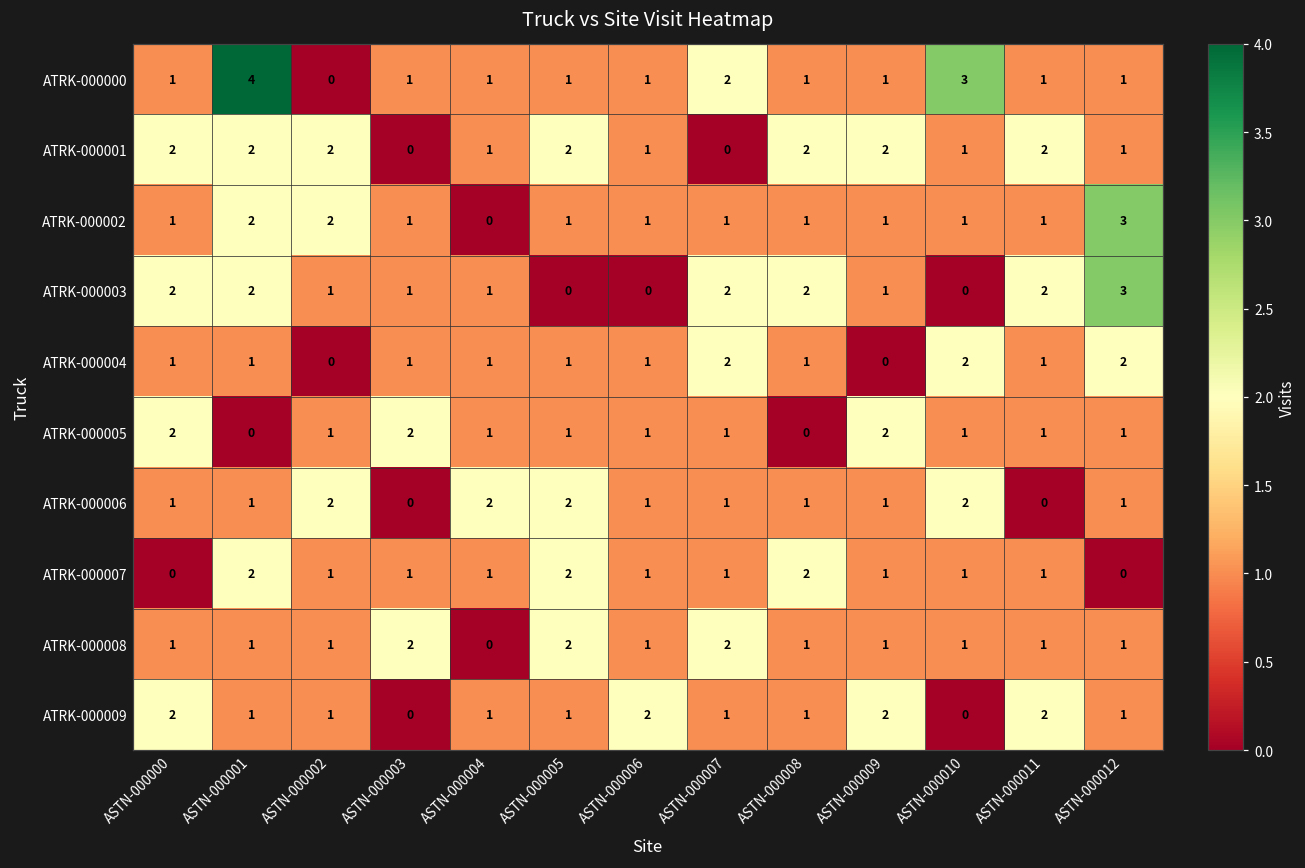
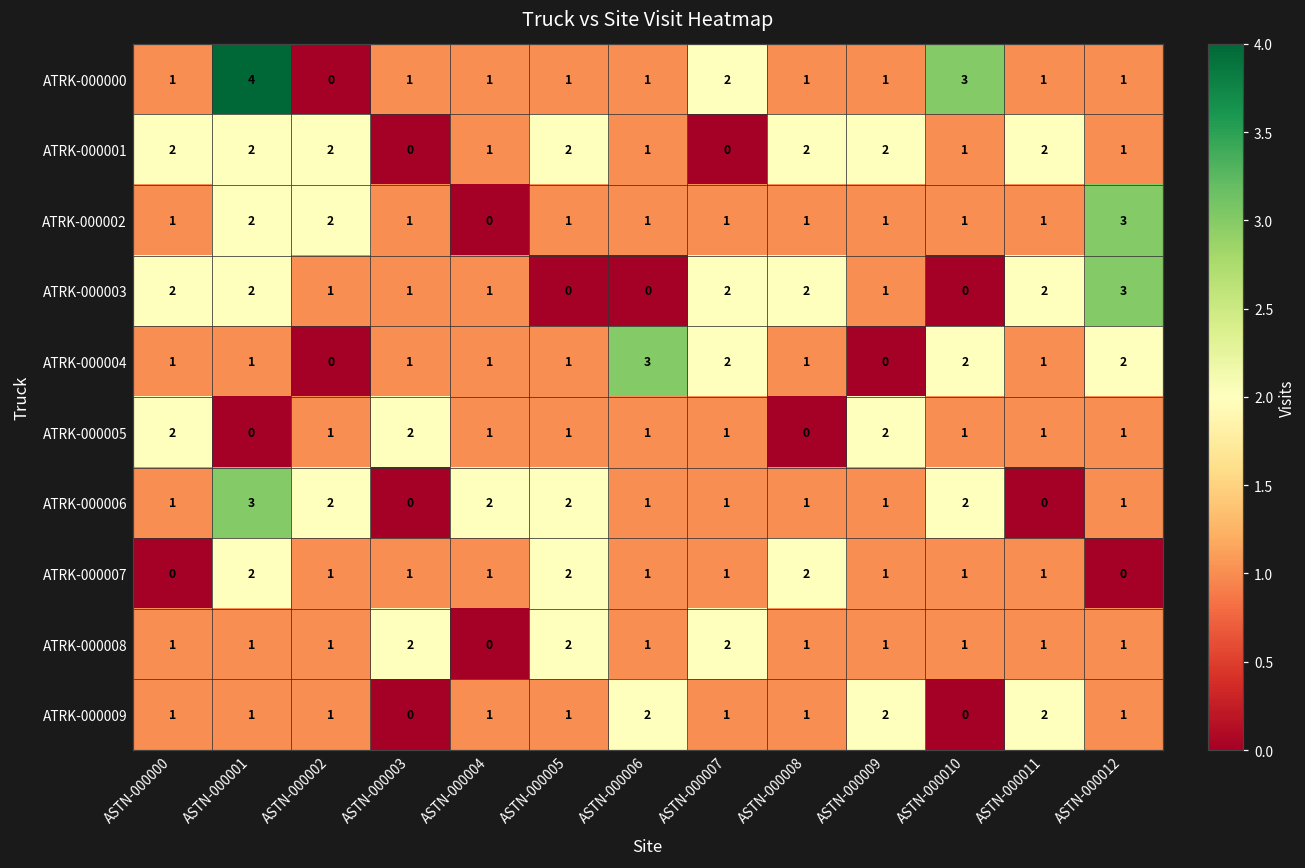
  {
    "ATRK-000000": {
      "ASTN-000000": 1,
      "ASTN-000001": 4,
      "ASTN-000002": 0,
      "ASTN-000003": 1,
      "ASTN-000004": 1,
      "ASTN-000005": 1,
      "ASTN-000006": 1,
      "ASTN-000007": 2,
      "ASTN-000008": 1,
      "ASTN-000009": 1,
      "ASTN-000010": 3,
      "ASTN-000011": 1,
      "ASTN-000012": 1
    },
    "ATRK-000001": {
      "ASTN-000000": 2,
      "ASTN-000001": 2,
      "ASTN-000002": 2,
      "ASTN-000003": 0,
      "ASTN-000004": 1,
      "ASTN-000005": 2,
      "ASTN-000006": 1,
      "ASTN-000007": 0,
      "ASTN-000008": 2,
      "ASTN-000009": 2,
      "ASTN-000010": 1,
      "ASTN-000011": 2,
      "ASTN-000012": 1
    },
    "ATRK-000002": {
      "ASTN-000000": 1,
      "ASTN-000001": 2,
      "ASTN-000002": 2,
      "ASTN-000003": 1,
      "ASTN-000004": 0,
      "ASTN-000005": 1,
      "ASTN-000006": 1,
      "ASTN-000007": 1,
      "ASTN-000008": 1,
      "ASTN-000009": 1,
      "ASTN-000010": 1,
      "ASTN-000011": 1,
      "ASTN-000012": 3
    },
    "ATRK-000003": {
      "ASTN-000000": 2,
      "ASTN-000001": 2,
      "ASTN-000002": 1,
      "ASTN-000003": 1,
      "ASTN-000004": 1,
      "ASTN-000005": 0,
      "ASTN-000006": 0,
      "ASTN-000007": 2,
      "ASTN-000008": 2,
      "ASTN-000009": 1,
      "ASTN-000010": 0,
      "ASTN-000011": 2,
      "ASTN-000012": 3
    },
    "ATRK-000004": {
      "ASTN-000000": 1,
      "ASTN-000001": 1,
      "ASTN-000002": 0,
      "ASTN-000003": 1,
      "ASTN-000004": 1,
      "ASTN-000005": 1,
-     "ASTN-000006": 1,
+     "ASTN-000006": 3,
      "ASTN-000007": 2,
      "ASTN-000008": 1,
      "ASTN-000009": 0,
      "ASTN-000010": 2,
      "ASTN-000011": 1,
      "ASTN-000012": 2
    },
    "ATRK-000005": {
      "ASTN-000000": 2,
      "ASTN-000001": 0,
      "ASTN-000002": 1,
      "ASTN-000003": 2,
      "ASTN-000004": 1,
      "ASTN-000005": 1,
      "ASTN-000006": 1,
      "ASTN-000007": 1,
      "ASTN-000008": 0,
      "ASTN-000009": 2,
      "ASTN-000010": 1,
      "ASTN-000011": 1,
      "ASTN-000012": 1
    },
    "ATRK-000006": {
      "ASTN-000000": 1,
-     "ASTN-000001": 1,
+     "ASTN-000001": 3,
      "ASTN-000002": 2,
      "ASTN-000003": 0,
      "ASTN-000004": 2,
      "ASTN-000005": 2,
      "ASTN-000006": 1,
      "ASTN-000007": 1,
      "ASTN-000008": 1,
      "ASTN-000009": 1,
      "ASTN-000010": 2,
      "ASTN-000011": 0,
      "ASTN-000012": 1
    },
    "ATRK-000007": {
      "ASTN-000000": 0,
      "ASTN-000001": 2,
      "ASTN-000002": 1,
      "ASTN-000003": 1,
      "ASTN-000004": 1,
      "ASTN-000005": 2,
      "ASTN-000006": 1,
      "ASTN-000007": 1,
      "ASTN-000008": 2,
      "ASTN-000009": 1,
      "ASTN-000010": 1,
      "ASTN-000011": 1,
      "ASTN-000012": 0
    },
    "ATRK-000008": {
      "ASTN-000000": 1,
      "ASTN-000001": 1,
      "ASTN-000002": 1,
      "ASTN-000003": 2,
      "ASTN-000004": 0,
      "ASTN-000005": 2,
      "ASTN-000006": 1,
      "ASTN-000007": 2,
      "ASTN-000008": 1,
      "ASTN-000009": 1,
      "ASTN-000010": 1,
      "ASTN-000011": 1,
      "ASTN-000012": 1
    },
    "ATRK-000009": {
-     "ASTN-000000": 2,
+     "ASTN-000000": 1,
      "ASTN-000001": 1,
      "ASTN-000002": 1,
      "ASTN-000003": 0,
      "ASTN-000004": 1,
      "ASTN-000005": 1,
      "ASTN-000006": 2,
      "ASTN-000007": 1,
      "ASTN-000008": 1,
      "ASTN-000009": 2,
      "ASTN-000010": 0,
      "ASTN-000011": 2,
      "ASTN-000012": 1
    }
  }
